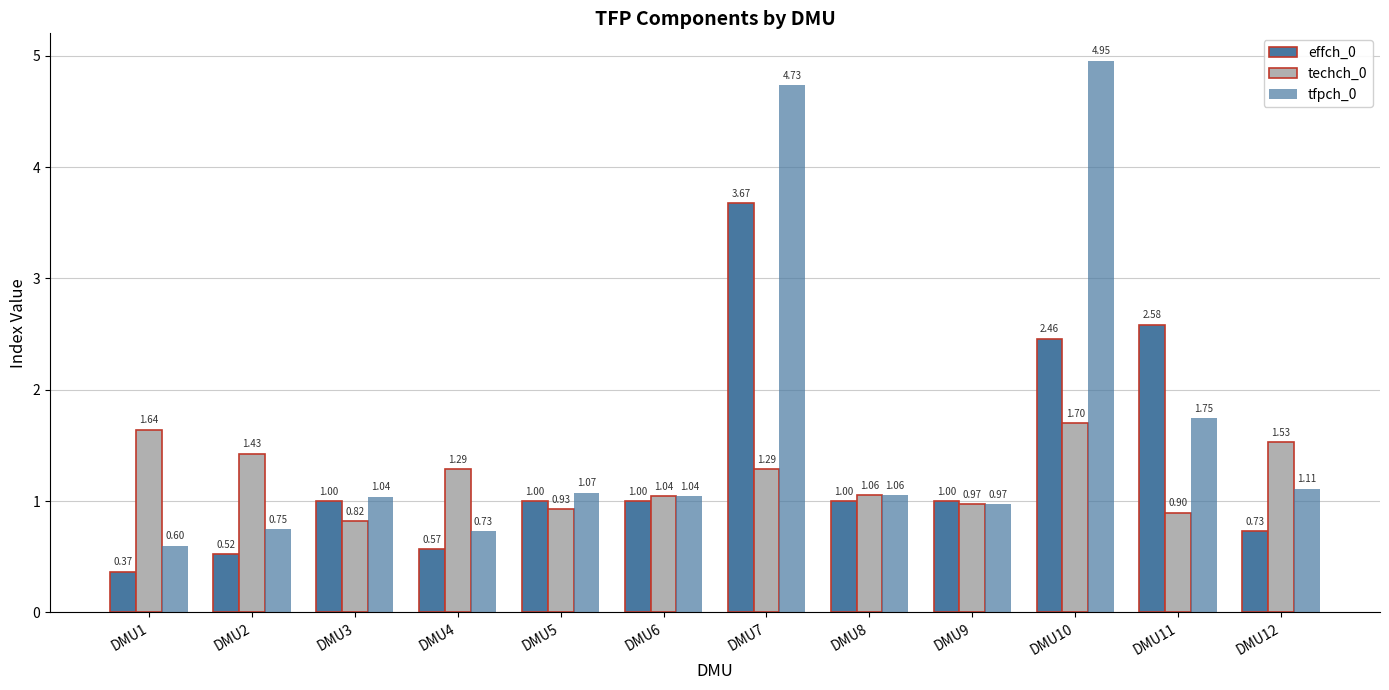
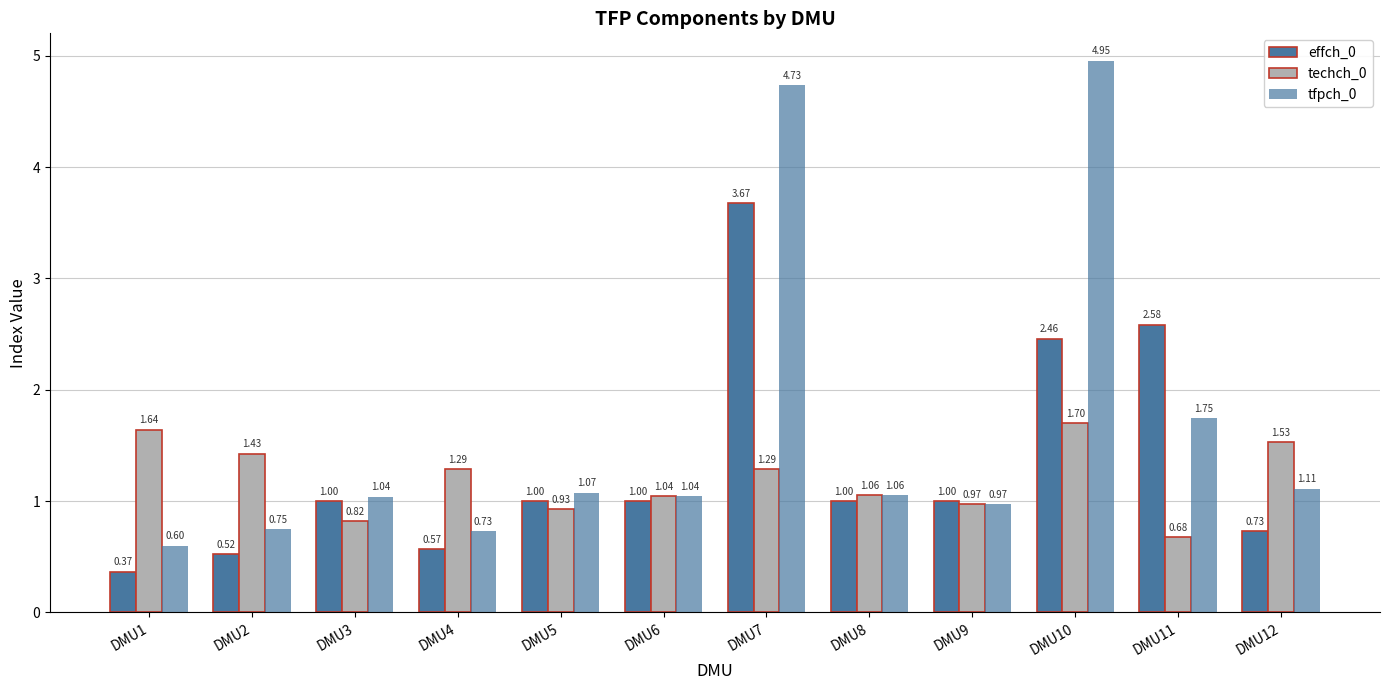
  {
    "techch_0": {
      "DMU1": 1.64,
      "DMU2": 1.43,
      "DMU3": 0.82,
      "DMU4": 1.29,
      "DMU5": 0.93,
      "DMU6": 1.04,
      "DMU7": 1.29,
      "DMU8": 1.06,
      "DMU9": 0.97,
      "DMU10": 1.70,
-     "DMU11": 0.90,
+     "DMU11": 0.68,
      "DMU12": 1.53
    }
  }
